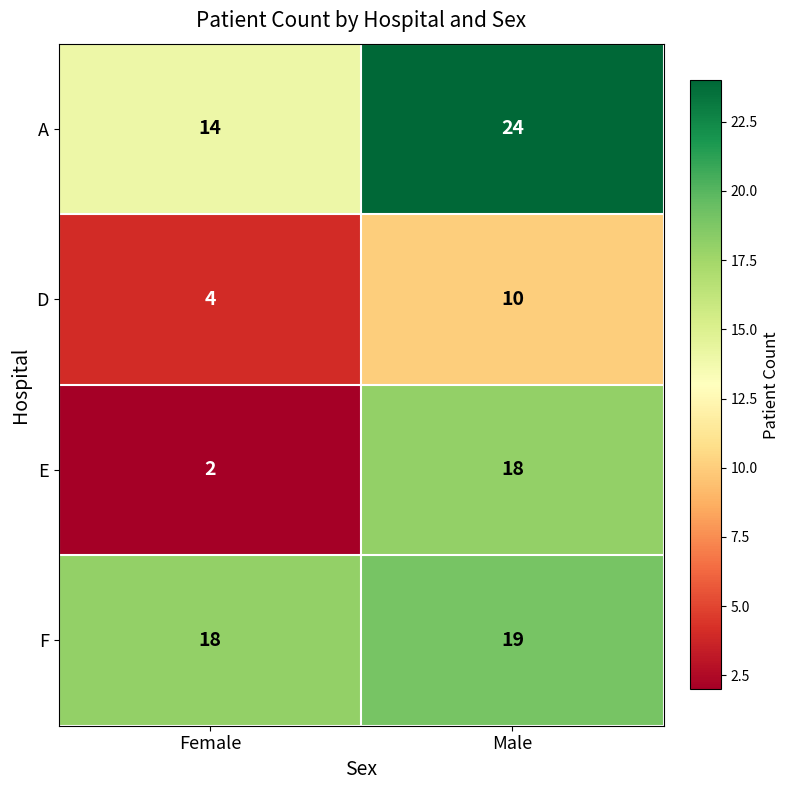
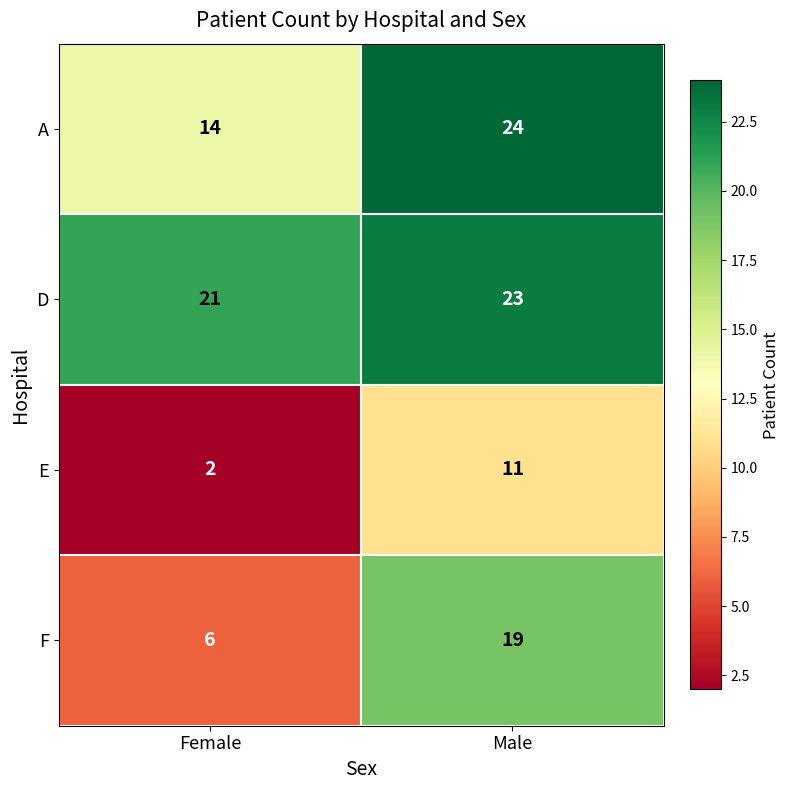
  {
    "A": {
      "Female": 14,
      "Male": 24
    },
    "D": {
-     "Female": 4,
-     "Male": 10
+     "Female": 21,
+     "Male": 23
    },
    "E": {
      "Female": 2,
-     "Male": 18
+     "Male": 11
    },
    "F": {
-     "Female": 18,
+     "Female": 6,
      "Male": 19
    }
  }
